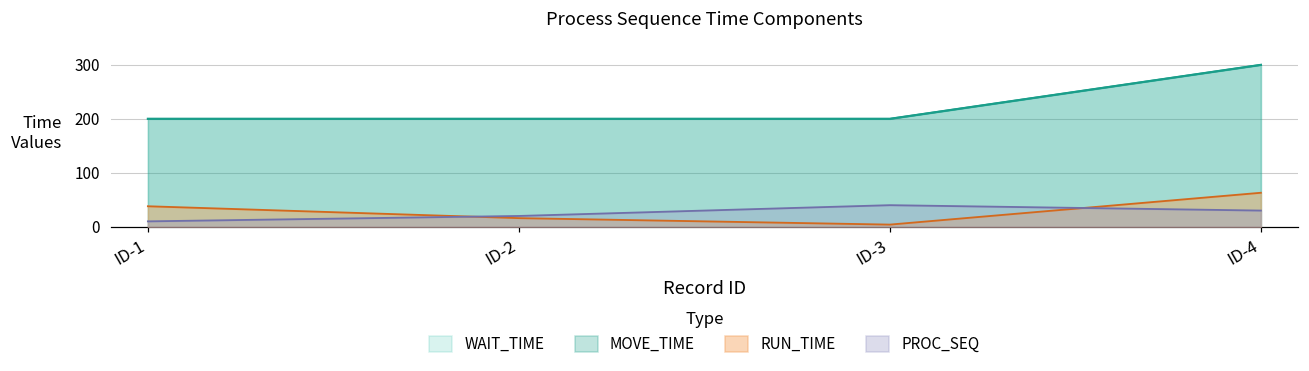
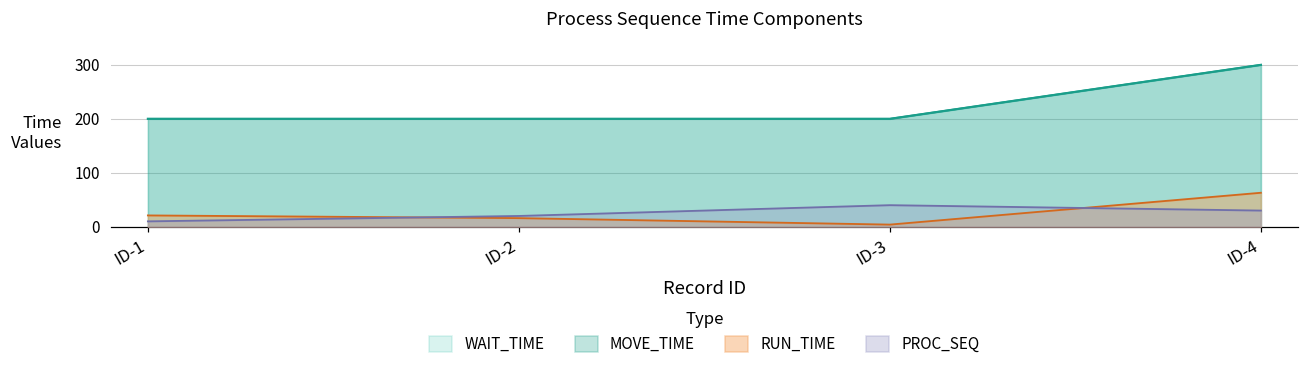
  {
    "RUN_TIME": {
-     "ID-1": 40,
+     "ID-1": 20,
      "ID-3": 0,
      "ID-4": 60
    }
  }
